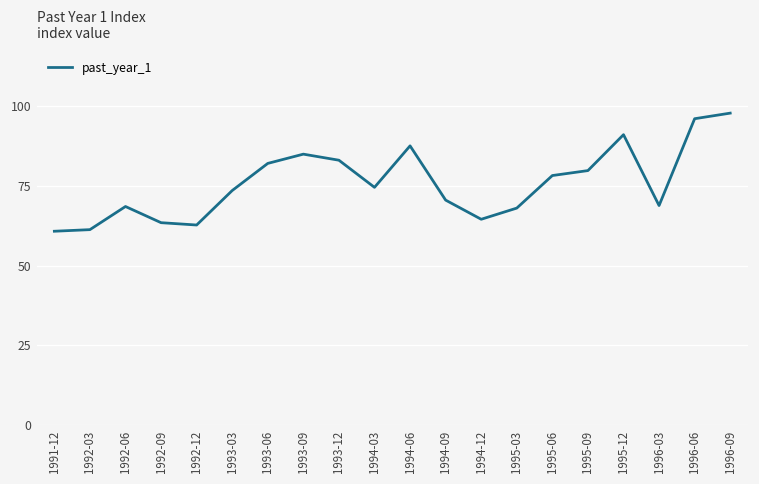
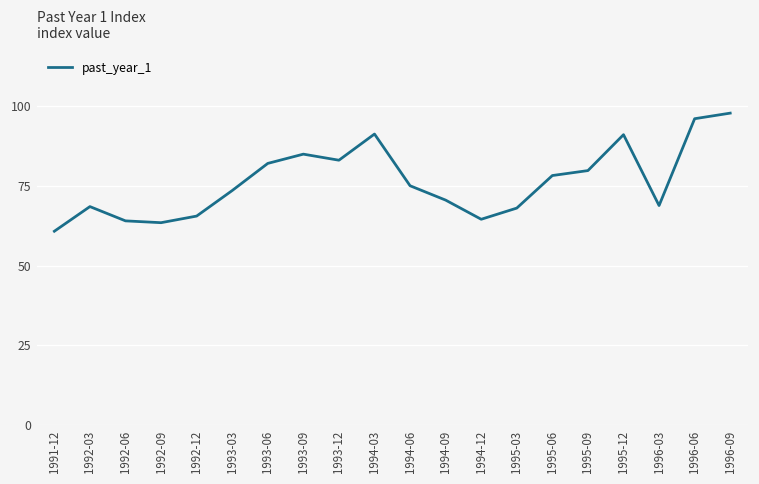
  {
    "1991-12": 61,
-   "1992-03": 61,
-   "1992-06": 69,
+   "1992-03": 68,
+   "1992-06": 64,
    "1992-09": 63,
-   "1992-12": 63,
+   "1992-12": 66,
    "1993-03": 74,
    "1993-06": 82,
    "1993-09": 85,
    "1993-12": 83,
-   "1994-03": 75,
-   "1994-06": 88,
+   "1994-03": 91,
+   "1994-06": 75,
    "1994-09": 71,
    "1994-12": 65,
    "1995-03": 68,
    "1995-06": 78,
    "1995-09": 80,
    "1995-12": 91,
    "1996-03": 69,
    "1996-06": 96,
    "1996-09": 98
  }
